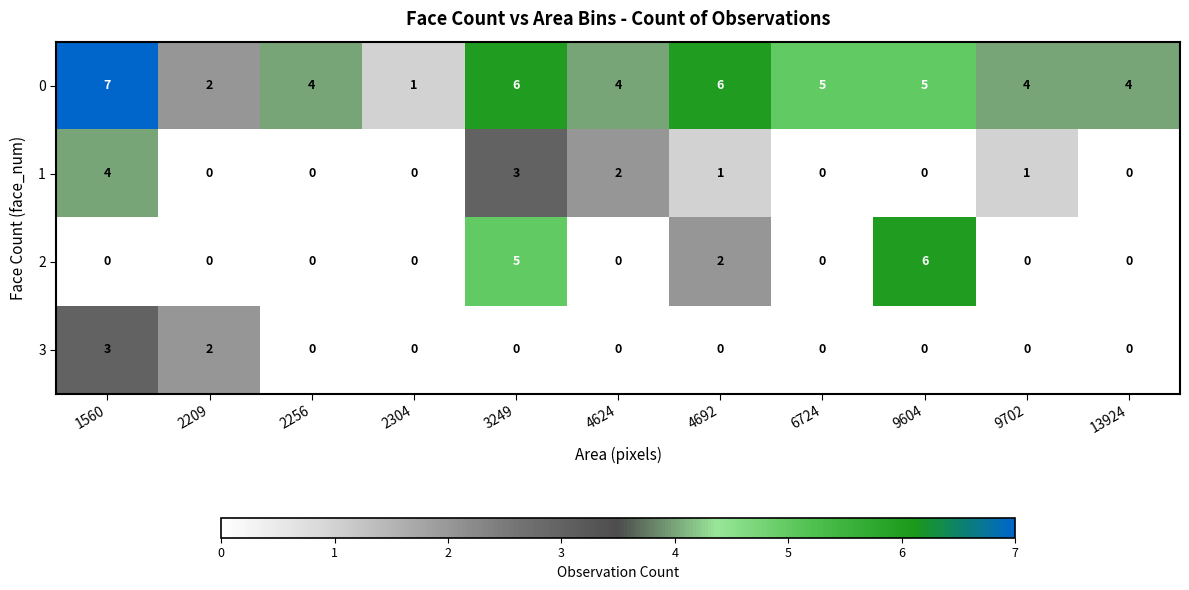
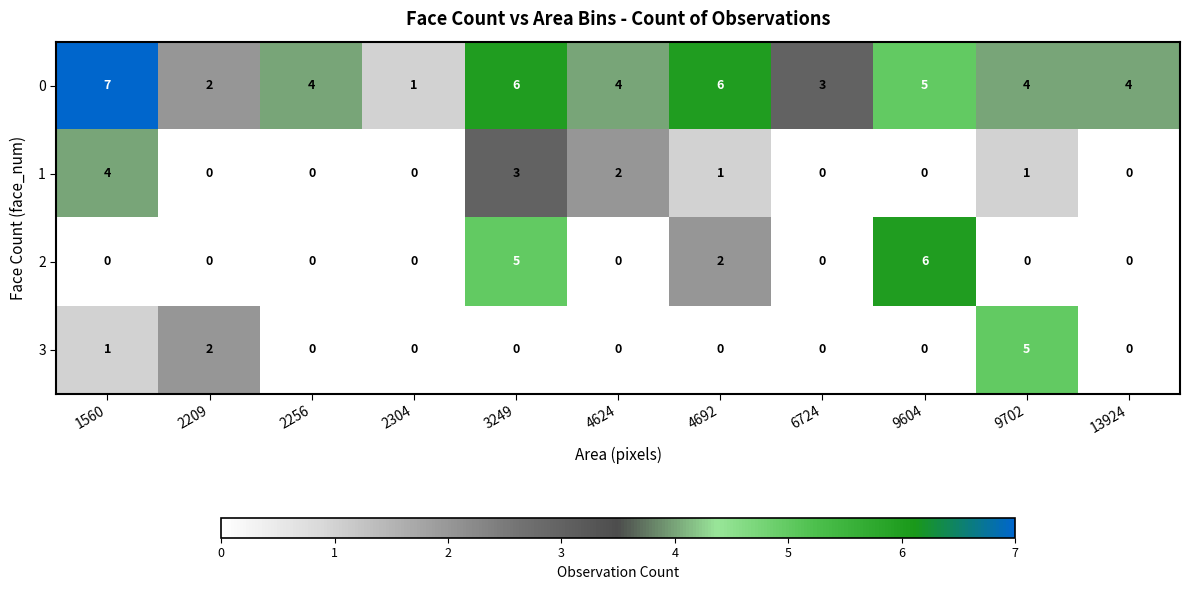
  {
    "0": {
      "1560": 7,
      "2209": 2,
      "2256": 4,
      "2304": 1,
      "3249": 6,
      "4624": 4,
      "4692": 6,
-     "6724": 5,
+     "6724": 3,
      "9604": 5,
      "9702": 4,
      "13924": 4
    },
    "1": {
      "1560": 4,
      "2209": 0,
      "2256": 0,
      "2304": 0,
      "3249": 3,
      "4624": 2,
      "4692": 1,
      "6724": 0,
      "9604": 0,
      "9702": 1,
      "13924": 0
    },
    "2": {
      "1560": 0,
      "2209": 0,
      "2256": 0,
      "2304": 0,
      "3249": 5,
      "4624": 0,
      "4692": 2,
      "6724": 0,
      "9604": 6,
      "9702": 0,
      "13924": 0
    },
    "3": {
-     "1560": 3,
+     "1560": 1,
      "2209": 2,
      "2256": 0,
      "2304": 0,
      "3249": 0,
      "4624": 0,
      "4692": 0,
      "6724": 0,
      "9604": 0,
-     "9702": 0,
+     "9702": 5,
      "13924": 0
    }
  }
